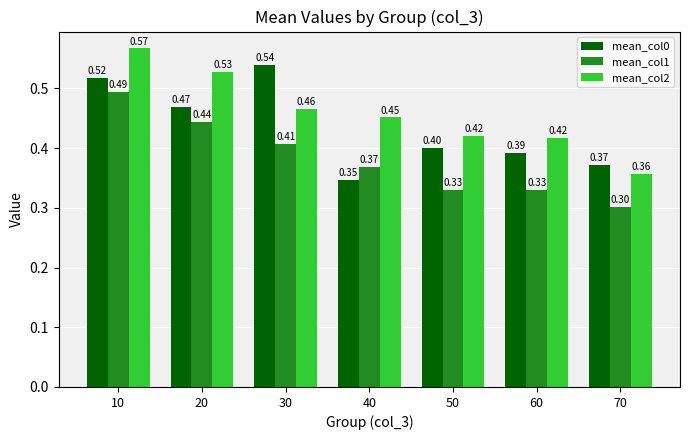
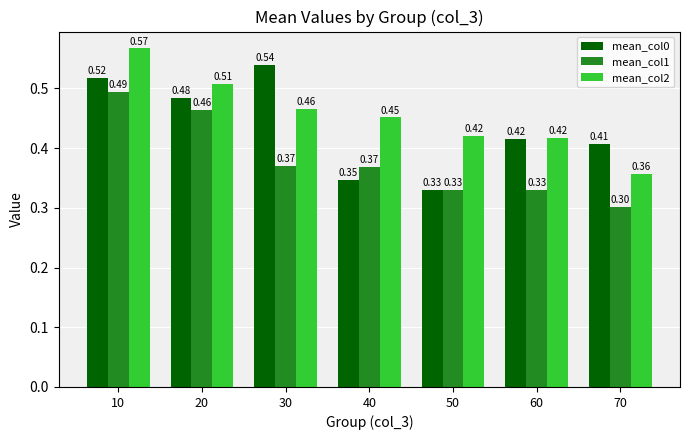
  {
    "mean_col0": {
      "10": 0.52,
-     "20": 0.47,
+     "20": 0.48,
      "30": 0.54,
      "40": 0.35,
-     "50": 0.40,
-     "60": 0.39,
-     "70": 0.37
+     "50": 0.33,
+     "60": 0.42,
+     "70": 0.41
    },
    "mean_col1": {
      "10": 0.49,
-     "20": 0.44,
-     "30": 0.41,
+     "20": 0.46,
+     "30": 0.37,
      "40": 0.37,
      "50": 0.33,
      "60": 0.33,
      "70": 0.30
    },
    "mean_col2": {
      "10": 0.57,
-     "20": 0.53,
+     "20": 0.51,
      "30": 0.46,
      "40": 0.45,
      "50": 0.42,
      "60": 0.42,
      "70": 0.36
    }
  }
